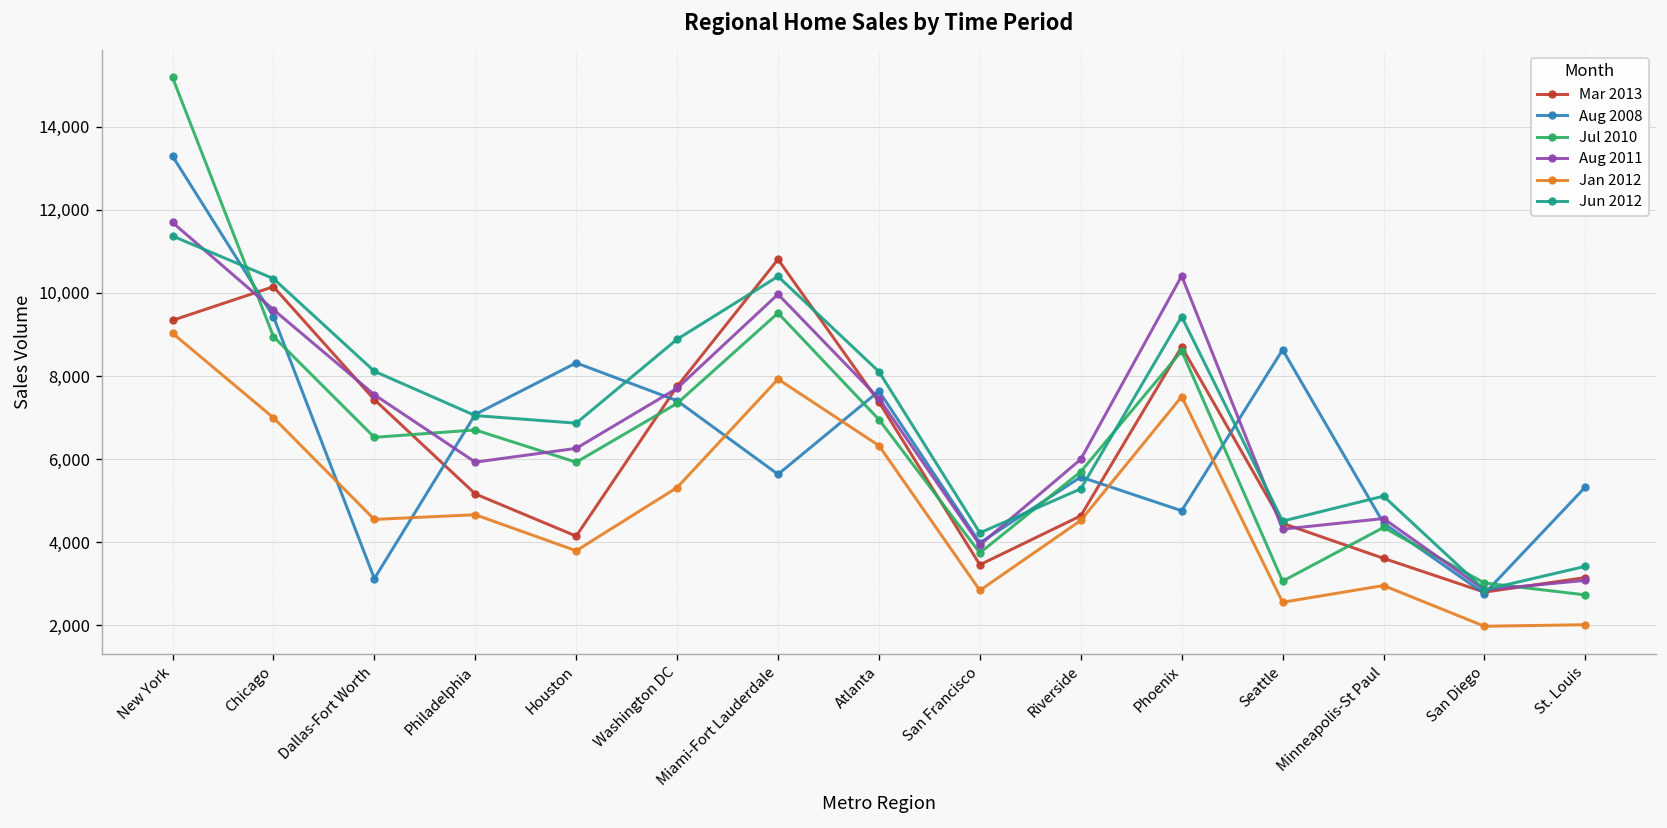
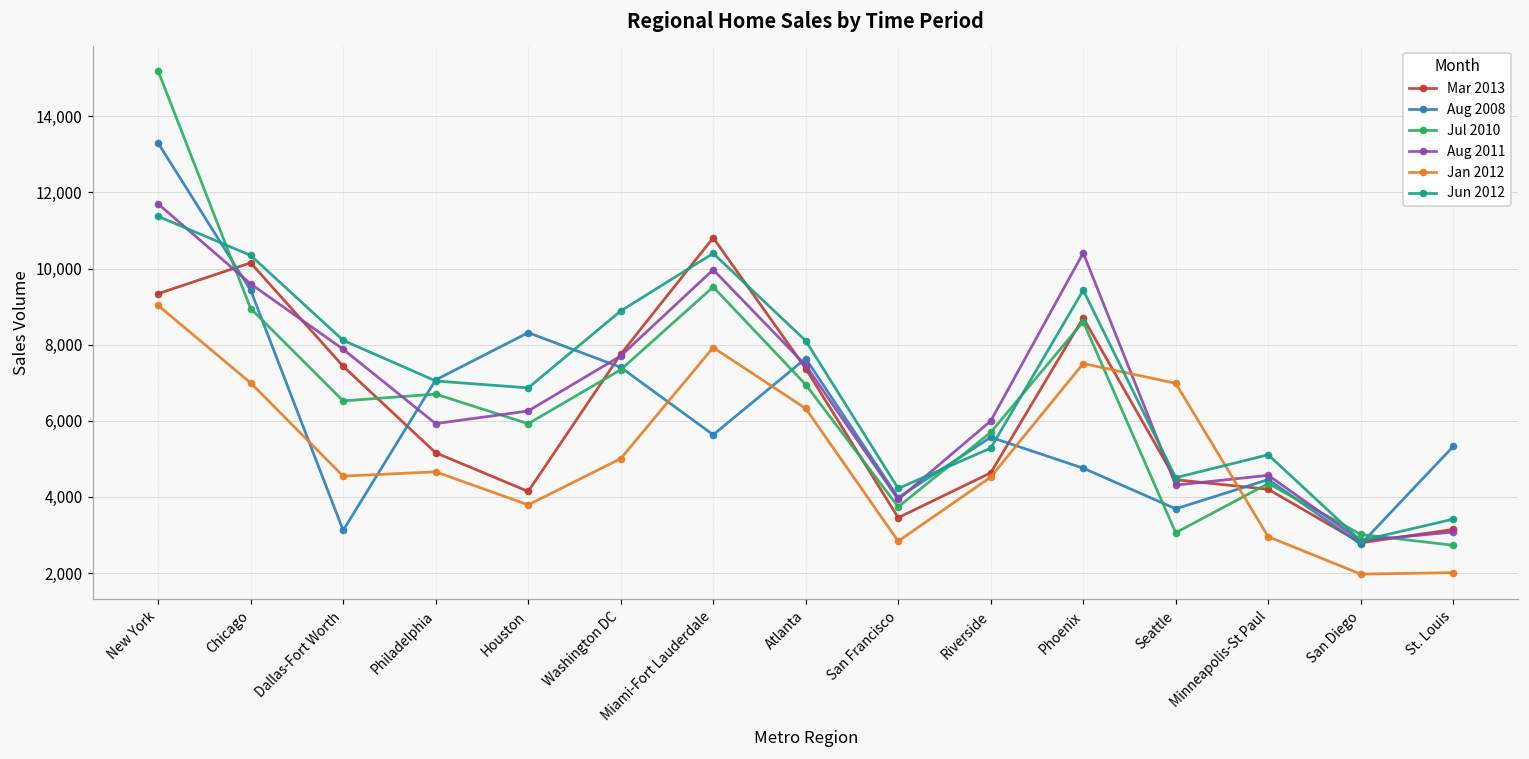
  {
    "Mar 2013": {
      "New York": "9,300",
      "Chicago": "10,200",
      "Dallas-Fort Worth": "7,400",
      "Philadelphia": "5,200",
      "Houston": "4,100",
      "Miami-Fort Lauderdale": "10,800",
      "Atlanta": "7,400",
      "San Francisco": "3,500",
      "Riverside": "4,600",
      "Phoenix": "8,700",
-     "Minneapolis-St Paul": "3,600"
+     "Minneapolis-St Paul": "4,200"
    },
    "Aug 2008": {
      "New York": "13,300",
      "Chicago": "9,400",
      "Dallas-Fort Worth": "3,100",
      "Houston": "8,300",
      "Miami-Fort Lauderdale": "5,600",
      "Atlanta": "7,600",
      "Riverside": "5,600",
      "Phoenix": "4,800",
-     "Seattle": "8,600",
+     "Seattle": "3,700",
      "Minneapolis-St Paul": "4,500",
      "St. Louis": "5,300"
    },
    "Aug 2011": {
      "New York": "11,700",
      "Chicago": "9,600",
-     "Dallas-Fort Worth": "7,500",
+     "Dallas-Fort Worth": "7,900",
      "Philadelphia": "5,900",
      "Houston": "6,300",
      "Miami-Fort Lauderdale": "10,000",
      "Atlanta": "7,500",
      "Riverside": "6,000",
      "Phoenix": "10,400",
      "Seattle": "4,300",
      "Minneapolis-St Paul": "4,600"
    },
    "Jan 2012": {
      "New York": "9,000",
      "Chicago": "7,000",
      "Dallas-Fort Worth": "4,500",
      "Philadelphia": "4,700",
      "Houston": "3,800",
-     "Washington DC": "5,300",
+     "Washington DC": "5,000",
      "Miami-Fort Lauderdale": "7,900",
      "Atlanta": "6,300",
      "San Francisco": "2,800",
      "Riverside": "4,500",
      "Phoenix": "7,500",
-     "Seattle": "2,600",
+     "Seattle": "7,000",
      "Minneapolis-St Paul": "3,000",
      "San Diego": "2,000",
      "St. Louis": "2,000"
    }
  }
